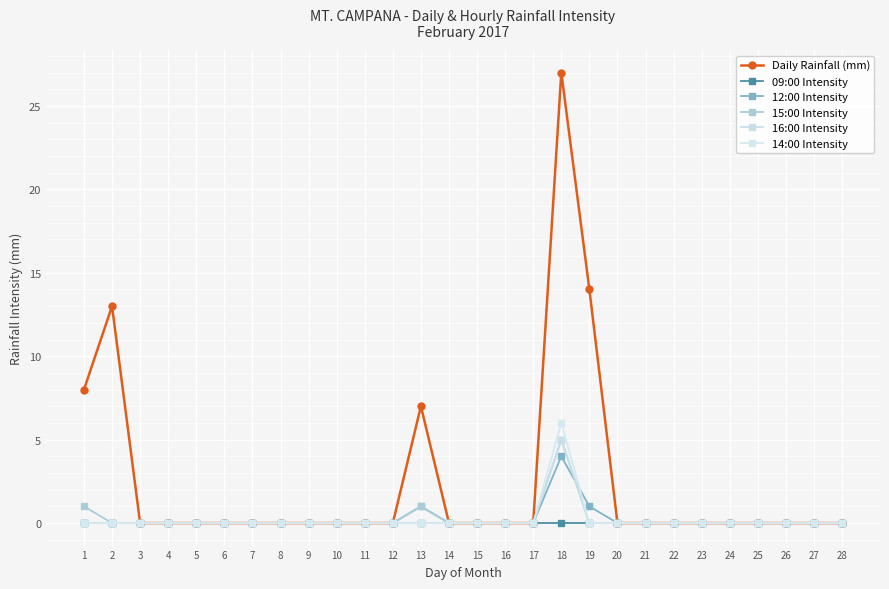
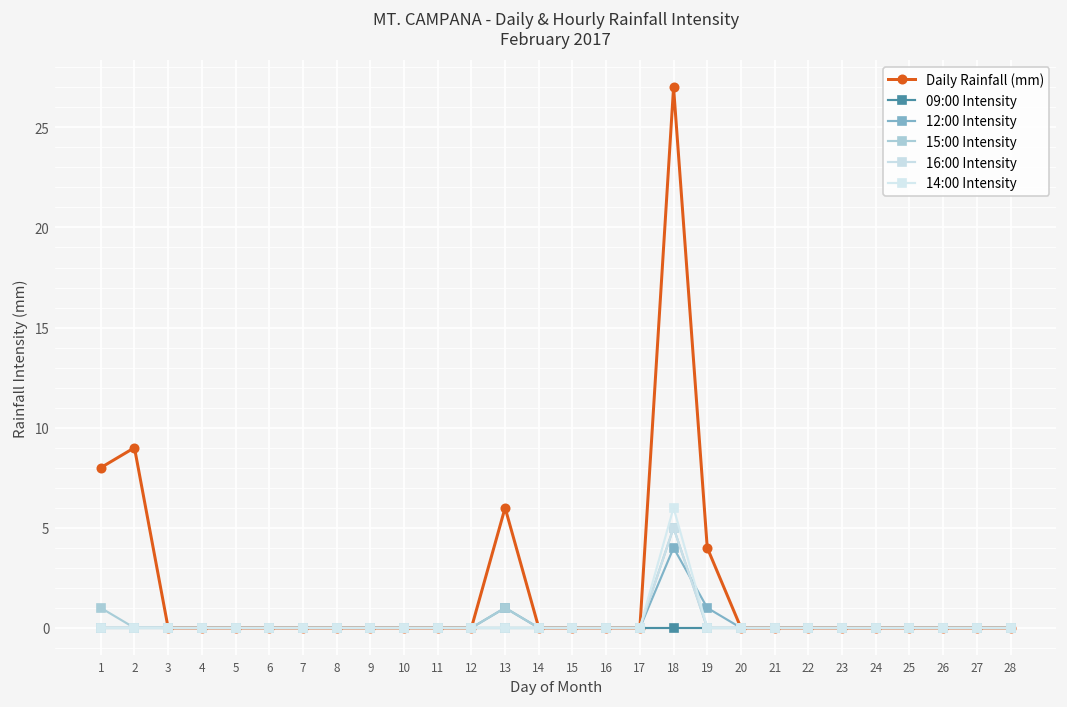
  {
    "Daily Rainfall (mm)": {
      "1": 8,
-     "2": 13,
-     "13": 7,
+     "2": 9,
+     "13": 6,
      "18": 27,
-     "19": 14
+     "19": 4
    },
    "09:00 Intensity": {
      "18": 0
    }
  }
